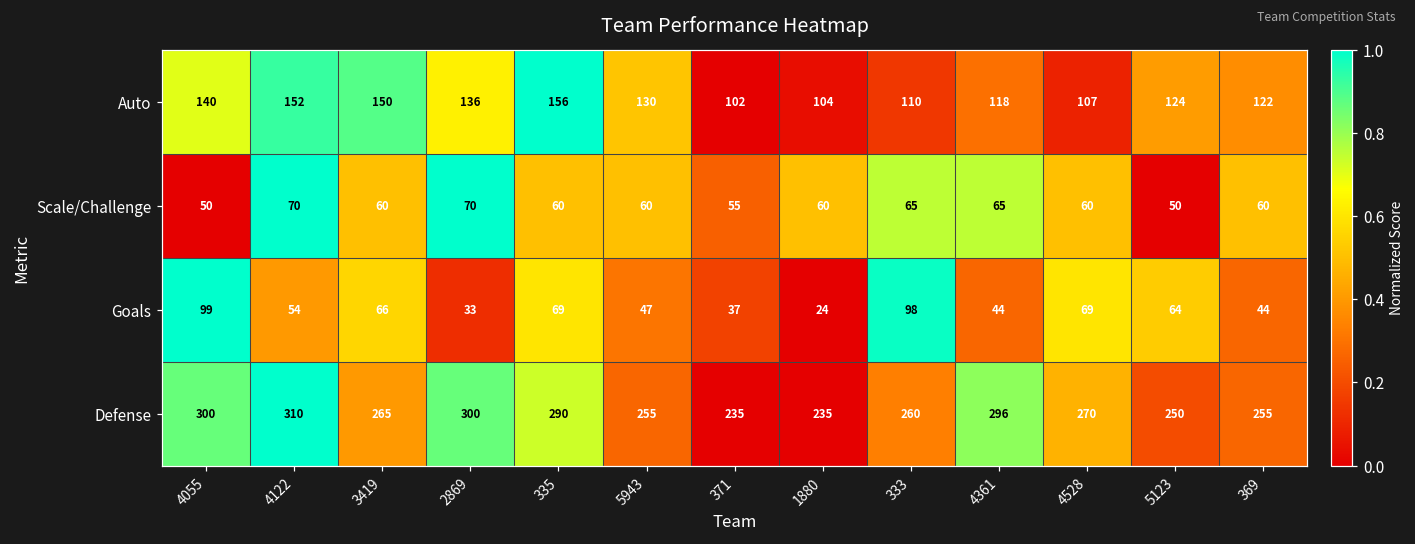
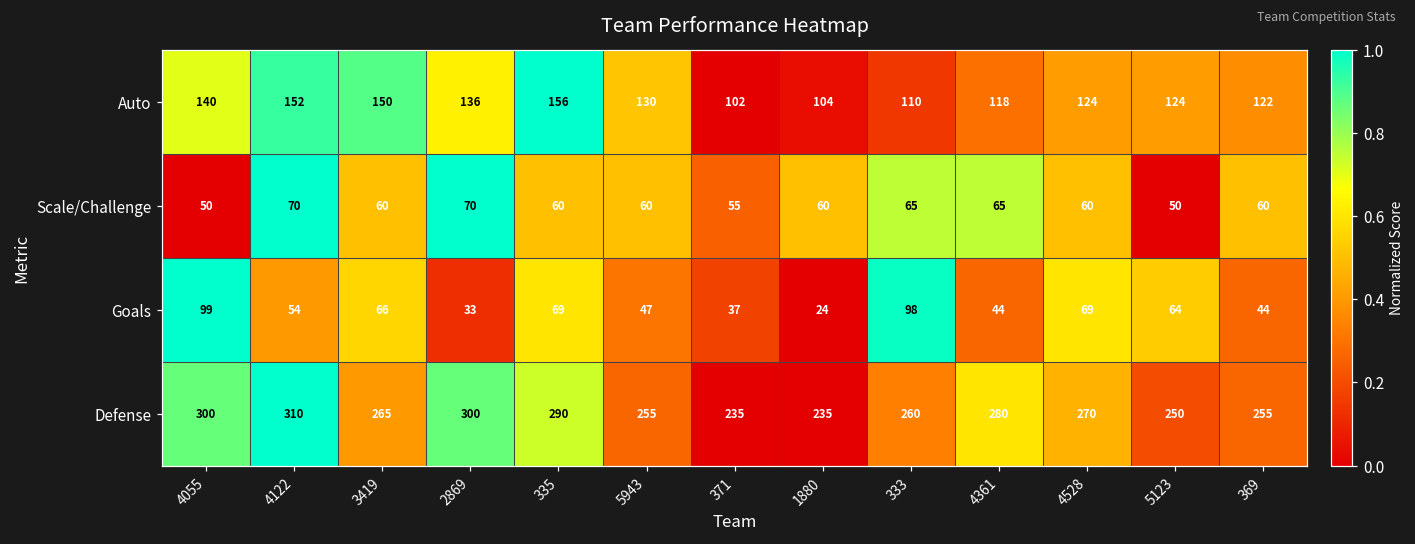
  {
    "Auto": {
      "4055": 140,
      "4122": 152,
      "3419": 150,
      "2869": 136,
      "335": 156,
      "5943": 130,
      "371": 102,
      "1880": 104,
      "333": 110,
      "4361": 118,
-     "4528": 107,
+     "4528": 124,
      "5123": 124,
      "369": 122
    },
    "Scale/Challenge": {
      "4055": 50,
      "4122": 70,
      "3419": 60,
      "2869": 70,
      "335": 60,
      "5943": 60,
      "371": 55,
      "1880": 60,
      "333": 65,
      "4361": 65,
      "4528": 60,
      "5123": 50,
      "369": 60
    },
    "Goals": {
      "4055": 99,
      "4122": 54,
      "3419": 66,
      "2869": 33,
      "335": 69,
      "5943": 47,
      "371": 37,
      "1880": 24,
      "333": 98,
      "4361": 44,
      "4528": 69,
      "5123": 64,
      "369": 44
    },
    "Defense": {
      "4055": 300,
      "4122": 310,
      "3419": 265,
      "2869": 300,
      "335": 290,
      "5943": 255,
      "371": 235,
      "1880": 235,
      "333": 260,
-     "4361": 296,
+     "4361": 280,
      "4528": 270,
      "5123": 250,
      "369": 255
    }
  }
